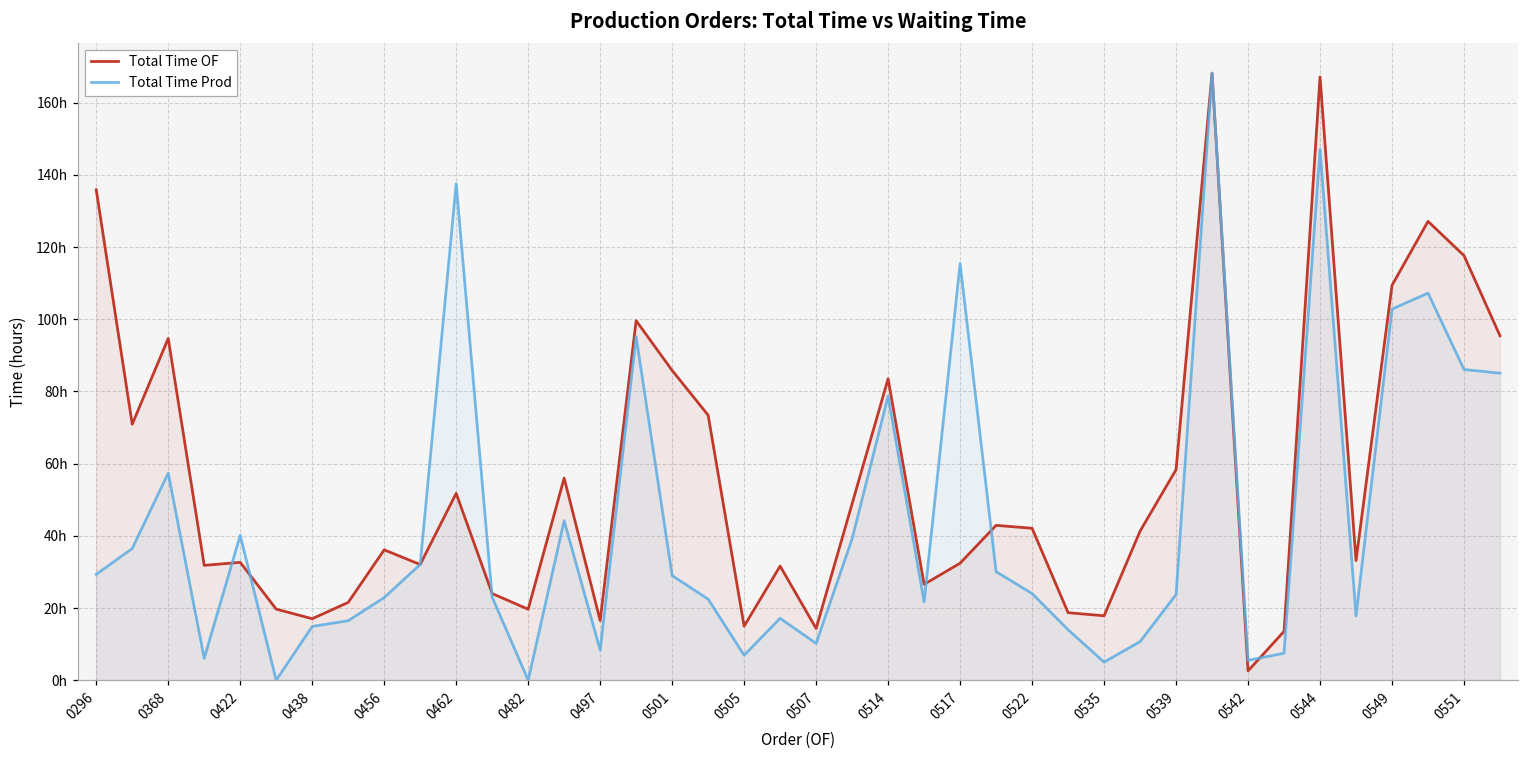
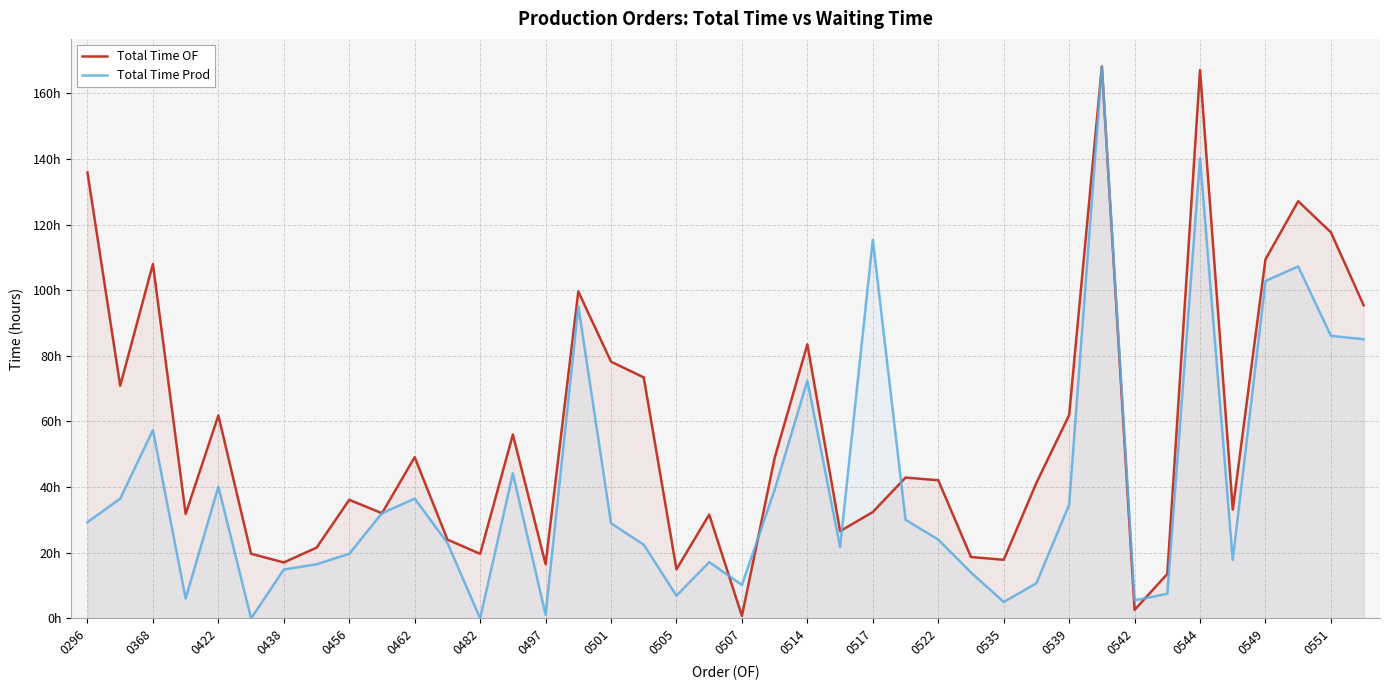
  {
    "Total Time OF": {
      "0296": "136h",
-     "0368": "95h",
-     "0422": "33h",
+     "0368": "108h",
+     "0422": "62h",
      "0438": "17h",
      "0456": "36h",
-     "0462": "52h",
+     "0462": "49h",
      "0482": "20h",
      "0497": "17h",
-     "0501": "86h",
+     "0501": "78h",
      "0505": "15h",
-     "0507": "14h",
+     "0507": "1h",
      "0514": "84h",
      "0517": "32h",
      "0522": "42h",
      "0535": "18h",
-     "0539": "58h",
+     "0539": "62h",
      "0542": "3h",
      "0544": "167h",
      "0549": "109h",
      "0551": "118h"
    },
    "Total Time Prod": {
      "0296": "29h",
      "0368": "57h",
      "0422": "40h",
      "0438": "15h",
-     "0456": "23h",
-     "0462": "137h",
+     "0456": "20h",
+     "0462": "36h",
      "0482": "0h",
-     "0497": "8h",
+     "0497": "1h",
      "0501": "29h",
      "0505": "7h",
      "0507": "10h",
-     "0514": "79h",
+     "0514": "72h",
      "0517": "115h",
      "0522": "24h",
      "0535": "5h",
-     "0539": "24h",
+     "0539": "35h",
      "0542": "6h",
-     "0544": "147h",
+     "0544": "140h",
      "0549": "103h",
      "0551": "86h"
    }
  }
